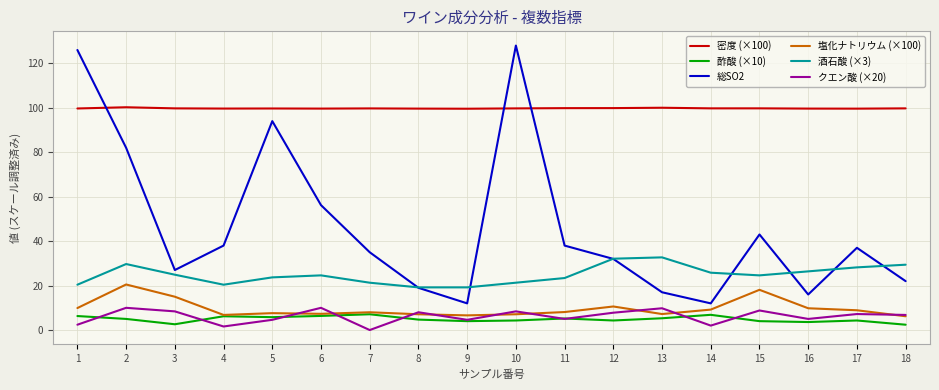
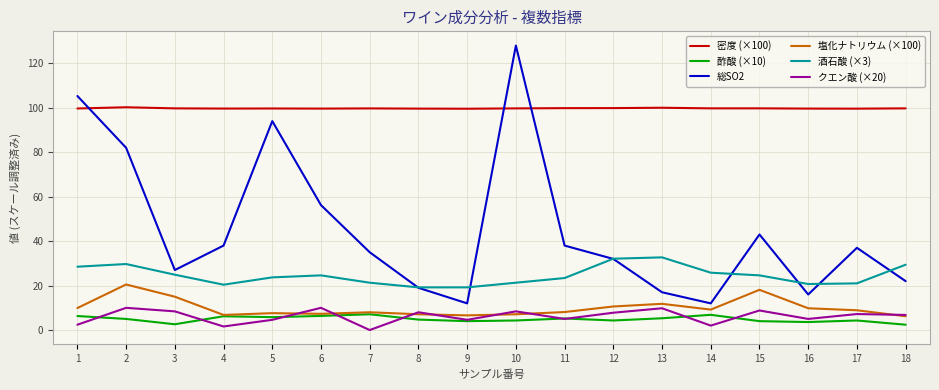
  {
    "密度 (×100)": {
      "1": 100,
      "2": 100,
      "3": 100,
      "4": 100,
      "5": 100,
      "6": 100,
      "7": 100,
      "8": 100,
      "9": 100,
      "10": 100,
      "11": 100,
      "12": 100,
      "13": 100,
      "14": 100,
      "15": 100,
      "16": 100,
      "17": 100,
      "18": 100
    },
    "酢酸 (×10)": {
      "1": 6,
      "2": 5,
      "3": 3,
      "5": 6,
      "8": 5,
      "10": 4,
      "12": 4,
      "13": 5,
      "14": 7,
      "15": 4,
      "16": 4,
      "17": 4,
      "18": 2
    },
    "総SO2": {
-     "1": 126,
+     "1": 105,
      "2": 82,
      "3": 27,
      "4": 38,
      "5": 94,
      "6": 56,
      "7": 35,
      "9": 12,
      "10": 128,
      "11": 38,
      "13": 17,
      "14": 12,
      "15": 43,
      "16": 16,
      "17": 37,
      "18": 22
    },
    "塩化ナトリウム (×100)": {
      "1": 10,
      "2": 21,
      "3": 15,
      "5": 8,
      "9": 7,
      "10": 7,
      "11": 8,
      "12": 11,
-     "13": 7,
+     "13": 12,
      "14": 9,
      "15": 18,
      "16": 10,
      "17": 9
    },
    "酒石酸 (×3)": {
-     "1": 20,
+     "1": 29,
      "2": 30,
      "3": 25,
      "4": 20,
      "5": 24,
      "6": 25,
      "7": 21,
      "9": 19,
      "10": 21,
      "11": 23,
      "13": 33,
      "14": 26,
      "15": 25,
-     "16": 26,
-     "17": 28,
+     "16": 21,
+     "17": 21,
      "18": 29
    },
    "クエン酸 (×20)": {
      "1": 2,
      "2": 10,
      "3": 8,
      "4": 2,
      "5": 5,
      "6": 10,
      "7": 0,
      "10": 8,
      "12": 8,
      "13": 10,
      "14": 2,
      "15": 9,
      "16": 5,
      "17": 7
    }
  }
